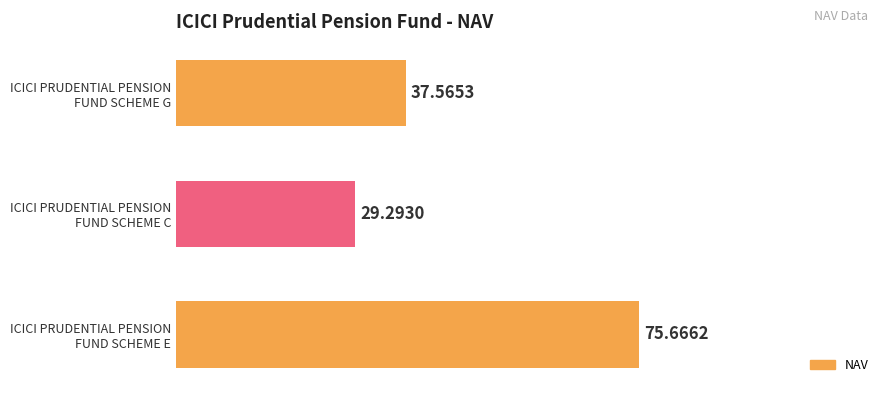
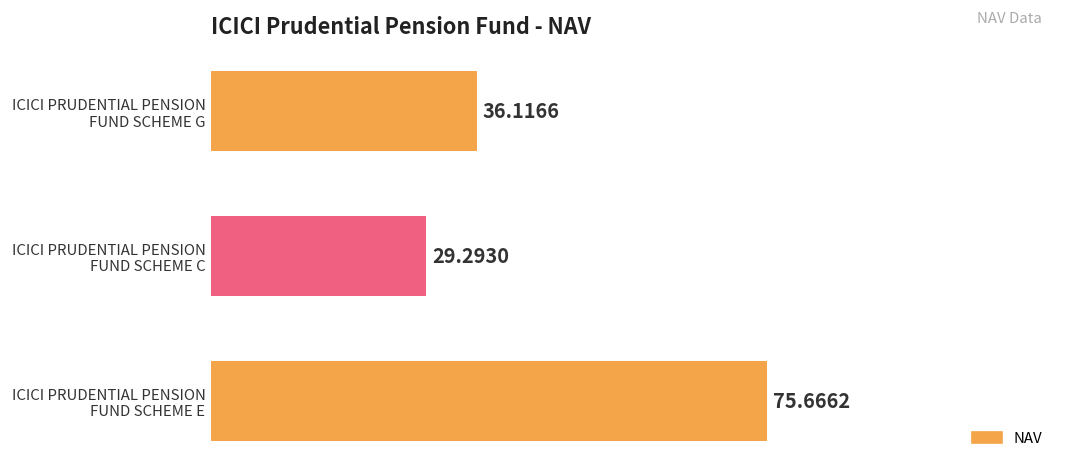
  {
-   "ICICI PRUDENTIAL PENSION FUND SCHEME G": 37.5653,
+   "ICICI PRUDENTIAL PENSION FUND SCHEME G": 36.1166,
    "ICICI PRUDENTIAL PENSION FUND SCHEME C": 29.2930,
    "ICICI PRUDENTIAL PENSION FUND SCHEME E": 75.6662
  }
